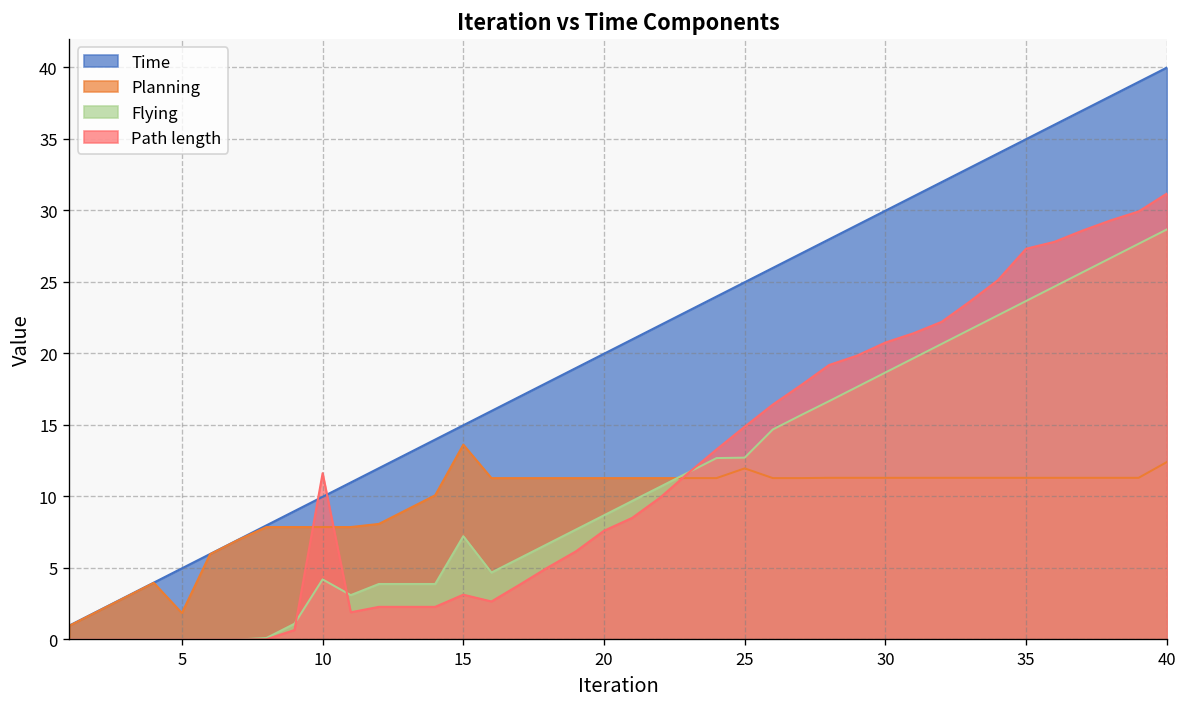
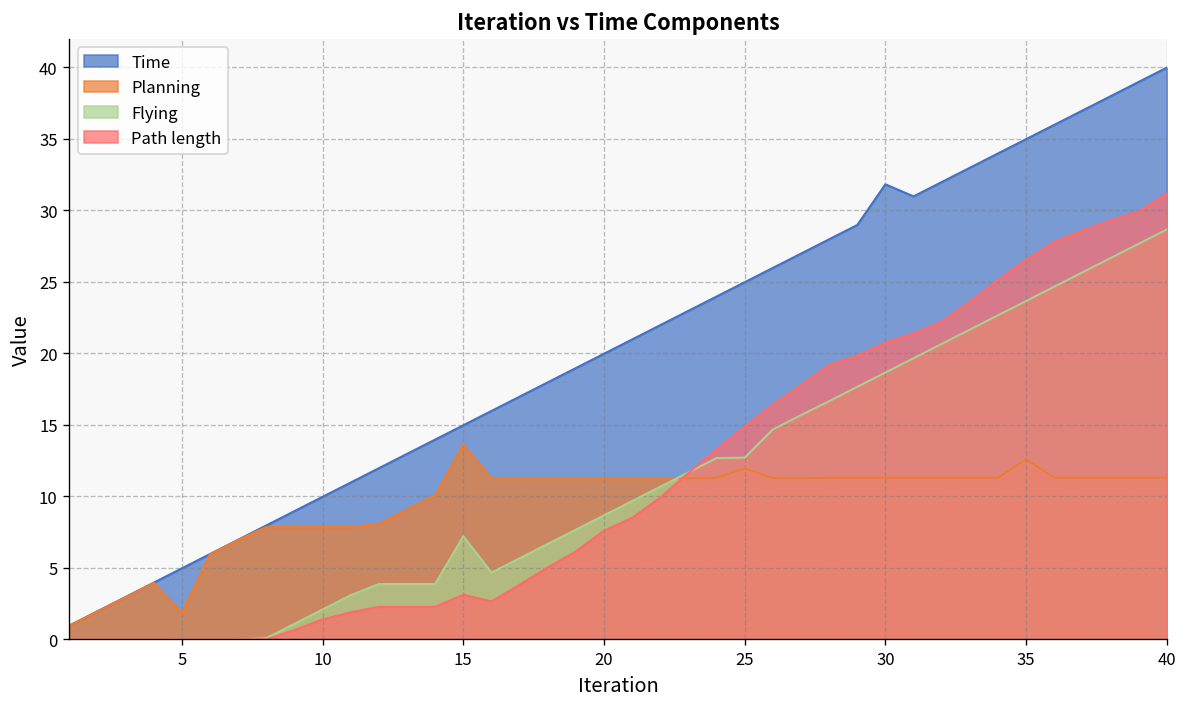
  {
    "Time": {
      "5": 5.0,
      "10": 10.0,
      "15": 15.0,
      "20": 20.0,
      "25": 25.0,
-     "30": 30.0,
+     "30": 31.8,
      "35": 35.0,
      "40": 40.0
    },
    "Planning": {
      "5": 1.9,
      "10": 7.9,
      "15": 13.6,
      "20": 11.3,
      "25": 12.0,
      "30": 11.3,
-     "35": 11.3,
-     "40": 12.4
+     "35": 12.6,
+     "40": 11.3
    },
    "Flying": {
-     "10": 4.2,
+     "10": 2.1,
      "15": 7.2,
      "20": 8.7,
      "25": 12.7,
      "30": 18.7,
      "35": 23.7,
      "40": 28.7
    },
    "Path length": {
-     "10": 11.6,
+     "10": 1.4,
      "15": 3.1,
      "20": 7.6,
      "25": 14.9,
      "30": 20.8,
-     "35": 27.3,
+     "35": 26.5,
      "40": 31.2
    }
  }
